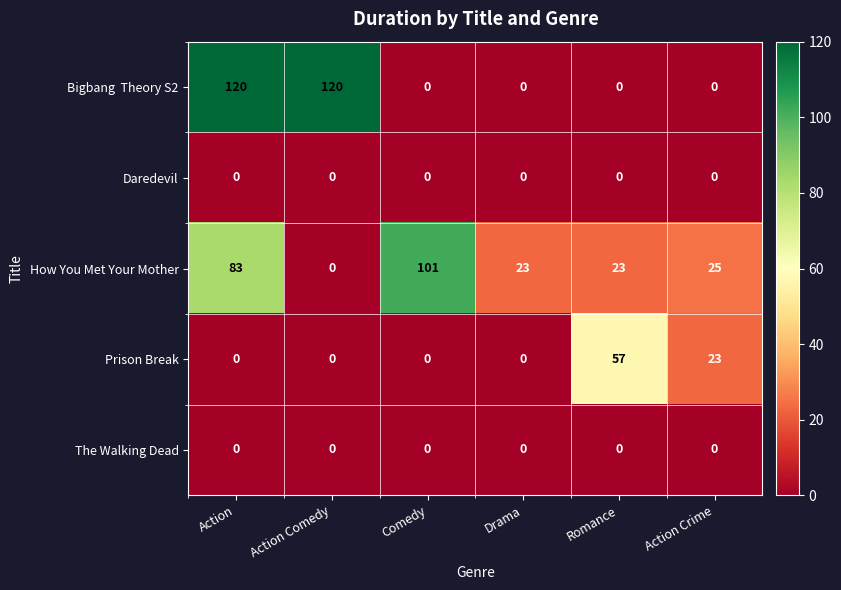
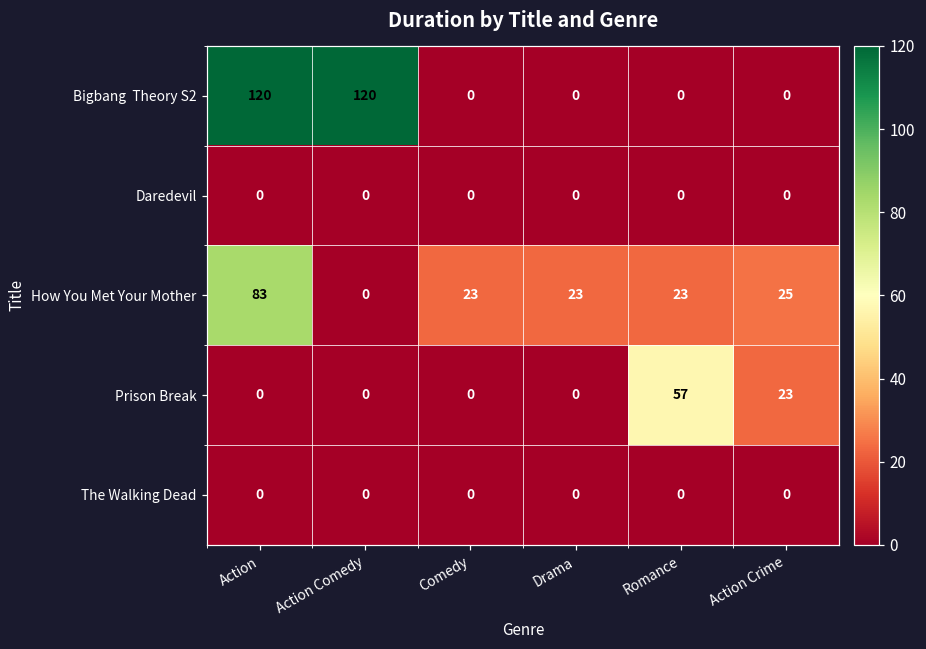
  {
    "Bigbang Theory S2": {
      "Action": 120,
      "Action Comedy": 120,
      "Comedy": 0,
      "Drama": 0,
      "Romance": 0,
      "Action Crime": 0
    },
    "Daredevil": {
      "Action": 0,
      "Action Comedy": 0,
      "Comedy": 0,
      "Drama": 0,
      "Romance": 0,
      "Action Crime": 0
    },
    "How You Met Your Mother": {
      "Action": 83,
      "Action Comedy": 0,
-     "Comedy": 101,
+     "Comedy": 23,
      "Drama": 23,
      "Romance": 23,
      "Action Crime": 25
    },
    "Prison Break": {
      "Action": 0,
      "Action Comedy": 0,
      "Comedy": 0,
      "Drama": 0,
      "Romance": 57,
      "Action Crime": 23
    },
    "The Walking Dead": {
      "Action": 0,
      "Action Comedy": 0,
      "Comedy": 0,
      "Drama": 0,
      "Romance": 0,
      "Action Crime": 0
    }
  }
